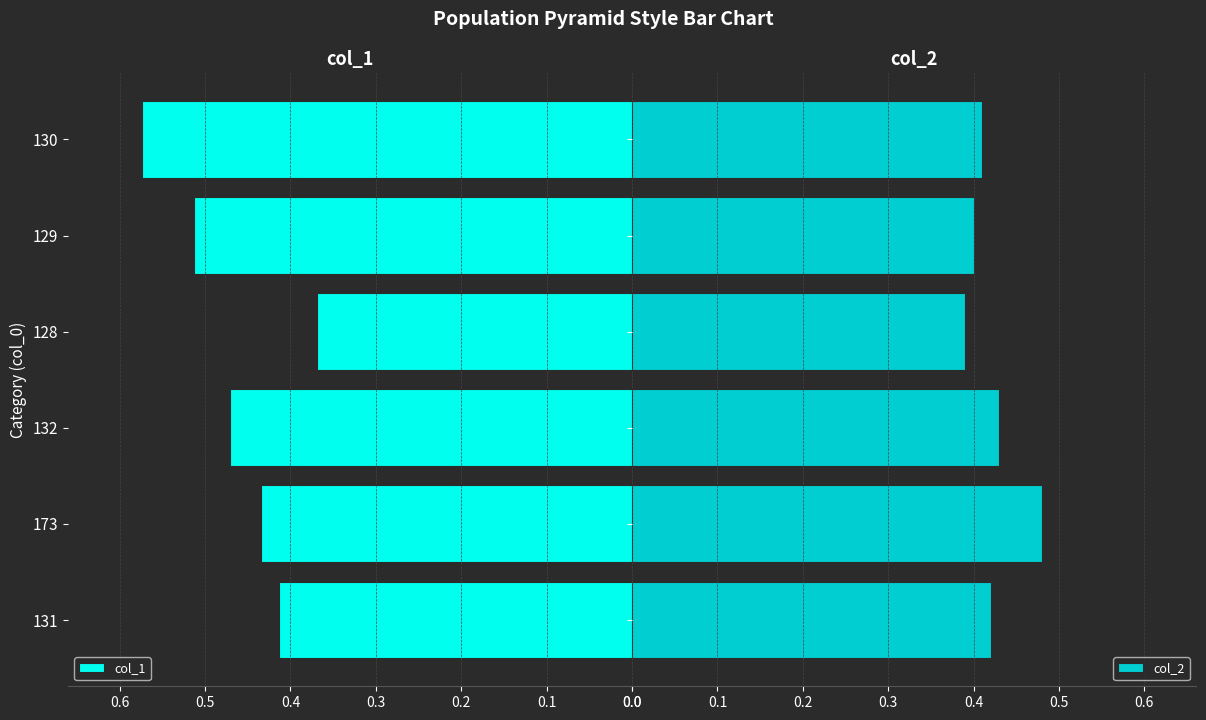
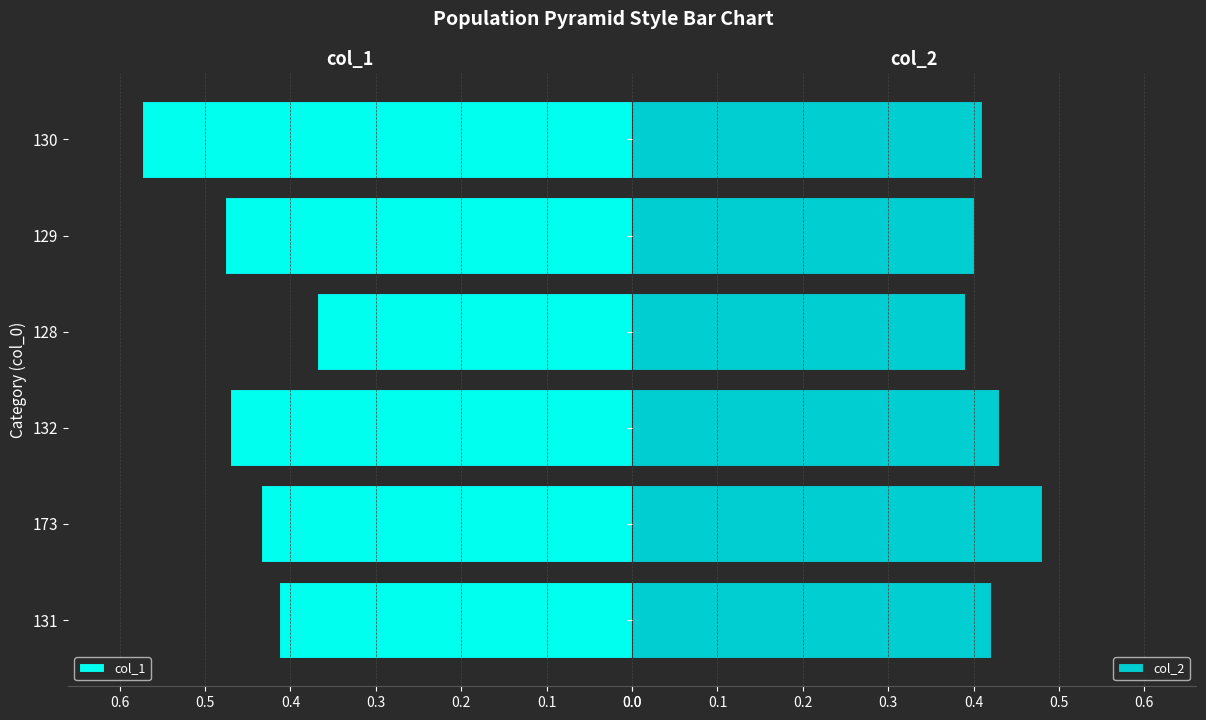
  {
    "col_1": {
      "130": 0.57,
-     "129": 0.51,
+     "129": 0.48,
      "128": 0.37,
      "132": 0.47,
      "173": 0.43,
      "131": 0.41
    }
  }
